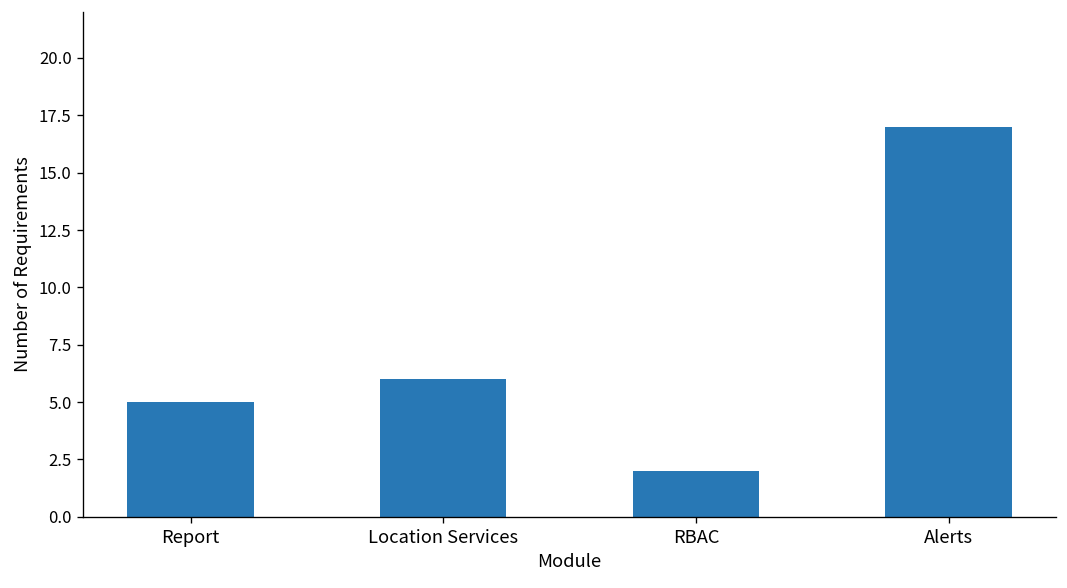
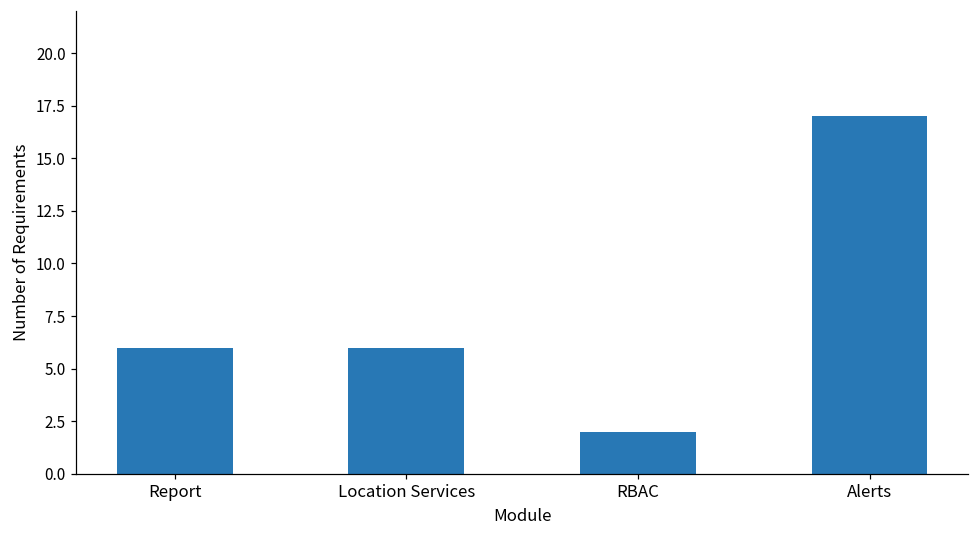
  {
-   "Report": 5,
+   "Report": 6,
    "Location Services": 6,
    "RBAC": 2,
    "Alerts": 17
  }
